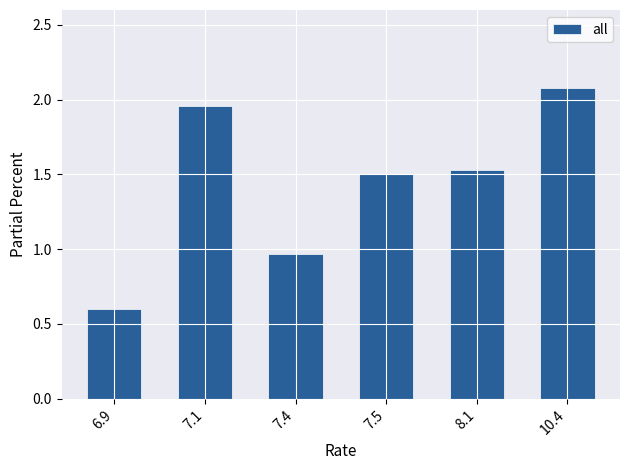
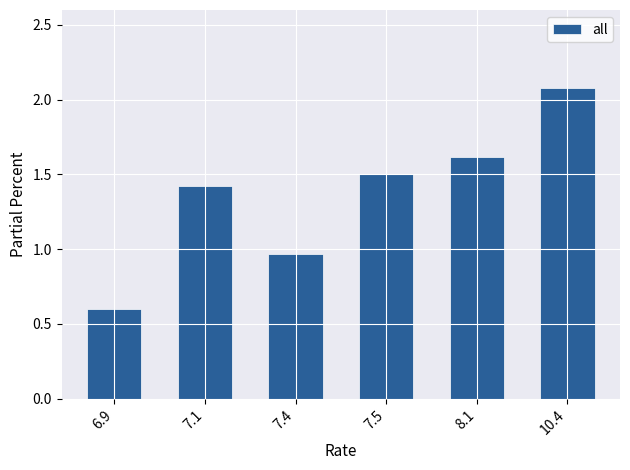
  {
    "6.9": 0.60,
-   "7.1": 1.96,
+   "7.1": 1.42,
    "7.4": 0.97,
    "7.5": 1.50,
-   "8.1": 1.53,
+   "8.1": 1.62,
    "10.4": 2.08
  }
